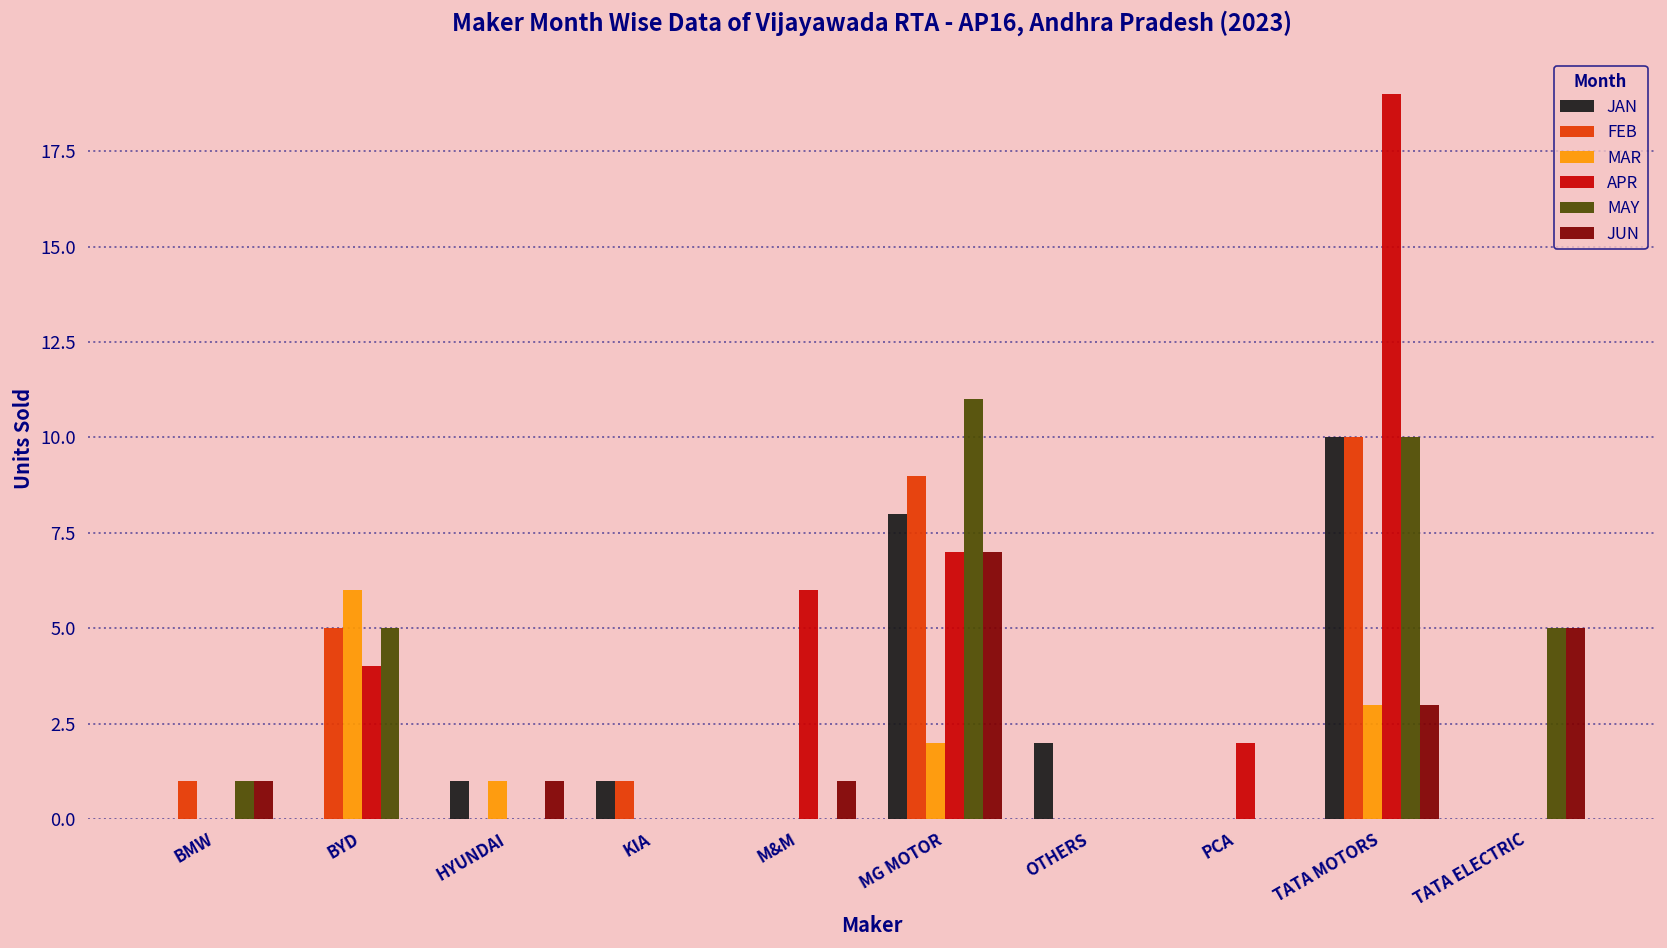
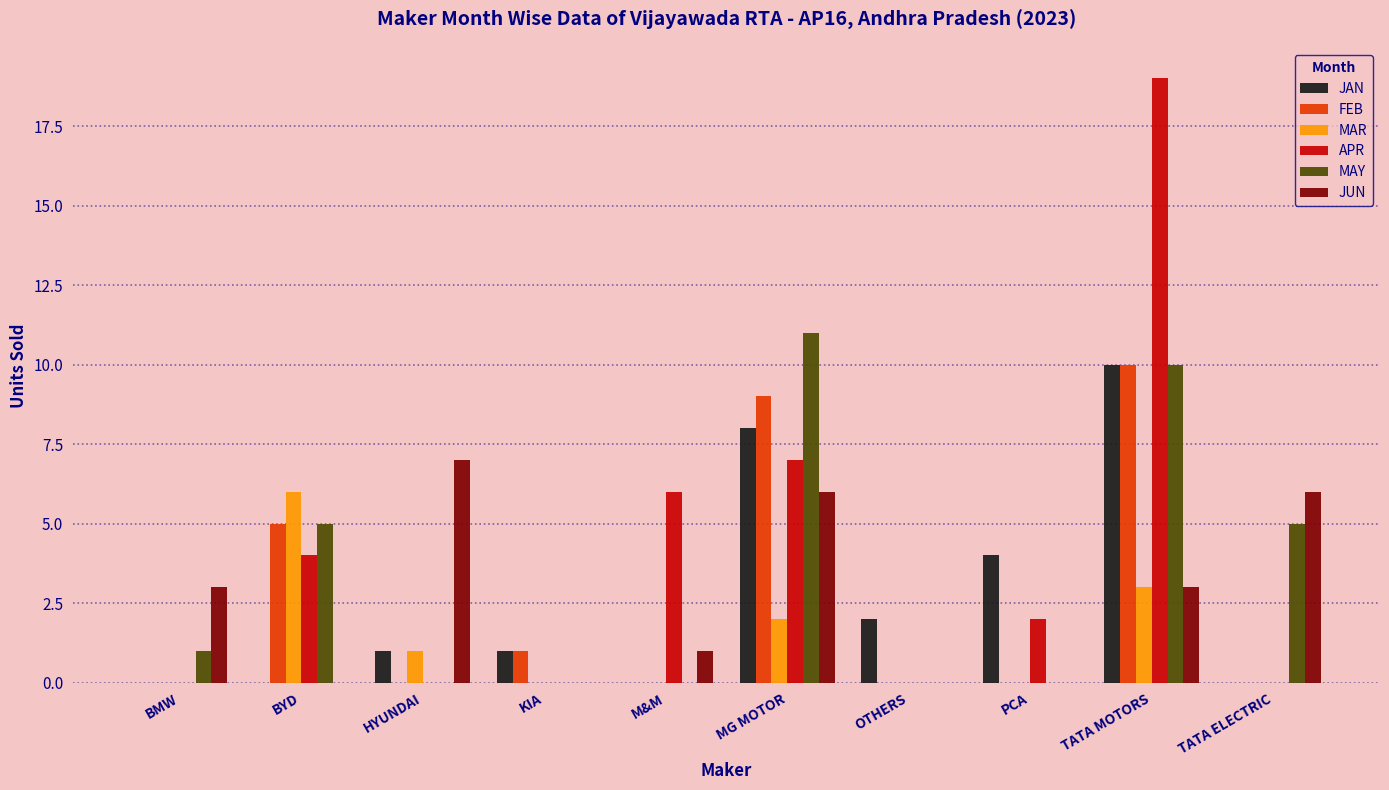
  {
    "JAN": {
      "BMW": 0,
      "BYD": 0,
      "HYUNDAI": 1,
      "KIA": 1,
      "M&M": 0,
      "MG MOTOR": 8,
      "OTHERS": 2,
-     "PCA": 0,
+     "PCA": 4,
      "TATA MOTORS": 10,
      "TATA ELECTRIC": 0
    },
    "FEB": {
-     "BMW": 1,
+     "BMW": 0,
      "BYD": 5,
      "HYUNDAI": 0,
      "KIA": 1,
      "M&M": 0,
      "MG MOTOR": 9,
      "OTHERS": 0,
      "PCA": 0,
      "TATA MOTORS": 10,
      "TATA ELECTRIC": 0
    },
    "MAR": {
      "BMW": 0,
      "BYD": 6,
      "HYUNDAI": 1,
      "KIA": 0,
      "M&M": 0,
      "MG MOTOR": 2,
      "OTHERS": 0,
      "PCA": 0,
      "TATA MOTORS": 3,
      "TATA ELECTRIC": 0
    },
    "APR": {
      "BMW": 0,
      "BYD": 4,
      "HYUNDAI": 0,
      "KIA": 0,
      "M&M": 6,
      "MG MOTOR": 7,
      "OTHERS": 0,
      "PCA": 2,
      "TATA MOTORS": 19,
      "TATA ELECTRIC": 0
    },
    "MAY": {
      "BMW": 1,
      "BYD": 5,
      "HYUNDAI": 0,
      "KIA": 0,
      "M&M": 0,
      "MG MOTOR": 11,
      "OTHERS": 0,
      "PCA": 0,
      "TATA MOTORS": 10,
      "TATA ELECTRIC": 5
    },
    "JUN": {
-     "BMW": 1,
+     "BMW": 3,
      "BYD": 0,
-     "HYUNDAI": 1,
+     "HYUNDAI": 7,
      "KIA": 0,
      "M&M": 1,
-     "MG MOTOR": 7,
+     "MG MOTOR": 6,
      "OTHERS": 0,
      "PCA": 0,
      "TATA MOTORS": 3,
-     "TATA ELECTRIC": 5
+     "TATA ELECTRIC": 6
    }
  }
